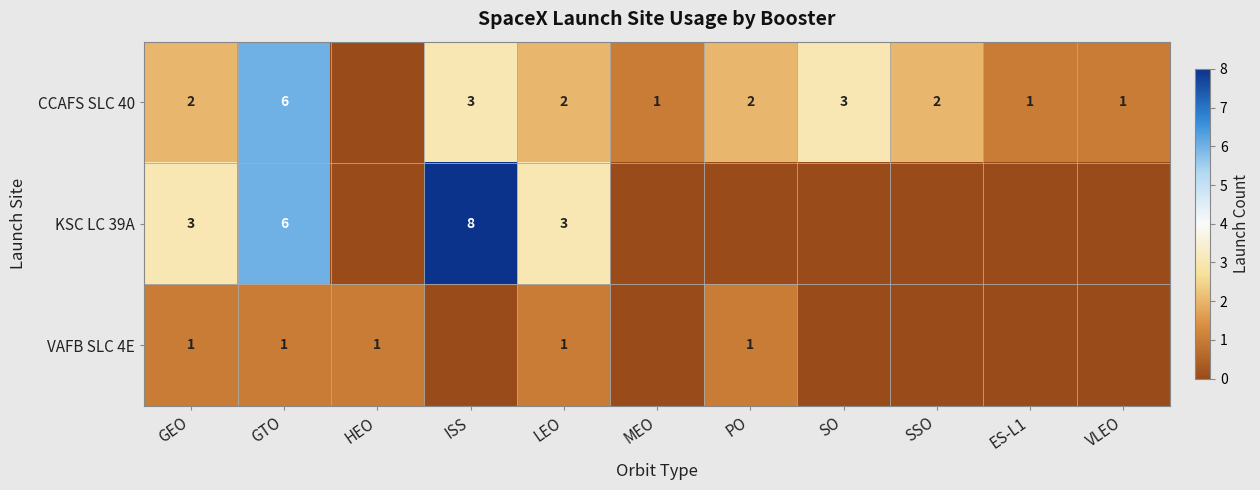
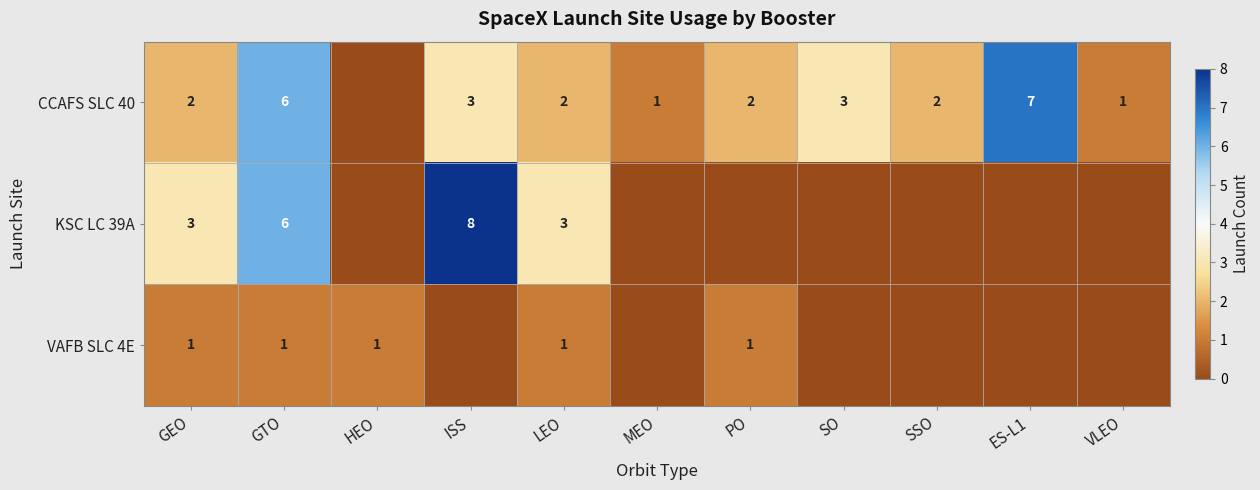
  {
    "CCAFS SLC 40": {
      "GEO": 2,
      "GTO": 6,
      "ISS": 3,
      "LEO": 2,
      "MEO": 1,
      "PO": 2,
      "SO": 3,
      "SSO": 2,
-     "ES-L1": 1,
+     "ES-L1": 7,
      "VLEO": 1
    },
    "KSC LC 39A": {
      "GEO": 3,
      "GTO": 6,
      "ISS": 8,
      "LEO": 3
    },
    "VAFB SLC 4E": {
      "GEO": 1,
      "GTO": 1,
      "HEO": 1,
      "LEO": 1,
      "PO": 1
    }
  }
